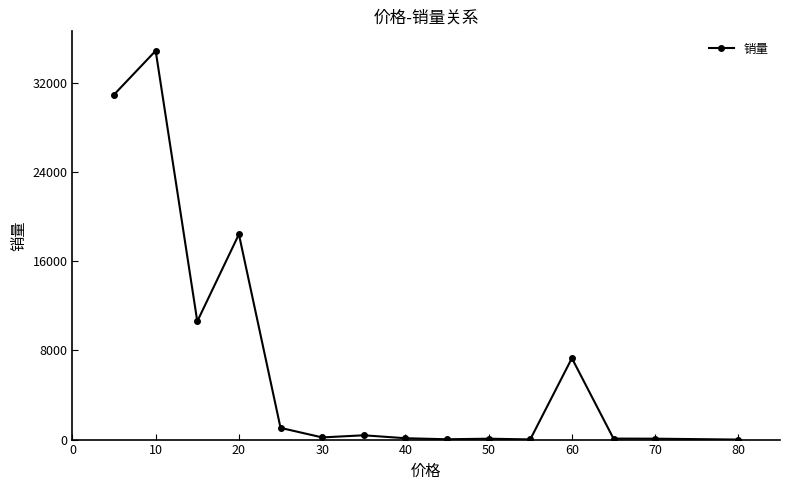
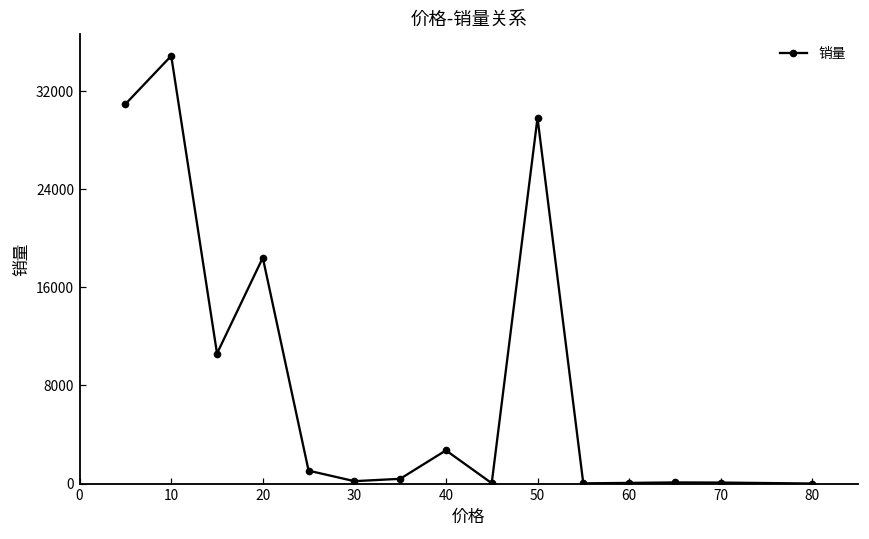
  {
    "10": 34900,
    "20": 18400,
    "30": 200,
-   "40": 100,
-   "50": 100,
-   "60": 7300,
+   "40": 2700,
+   "50": 29800,
+   "60": 100,
    "70": 100,
    "80": 0
  }
